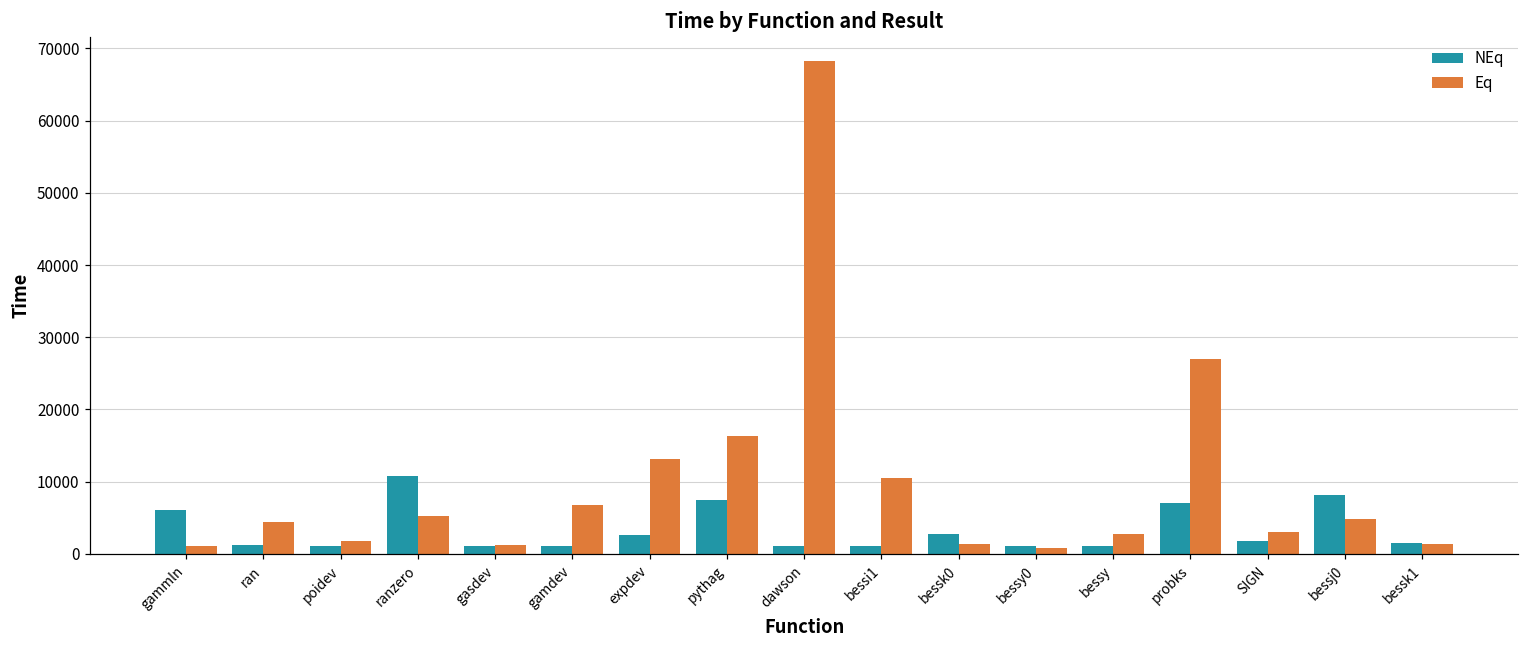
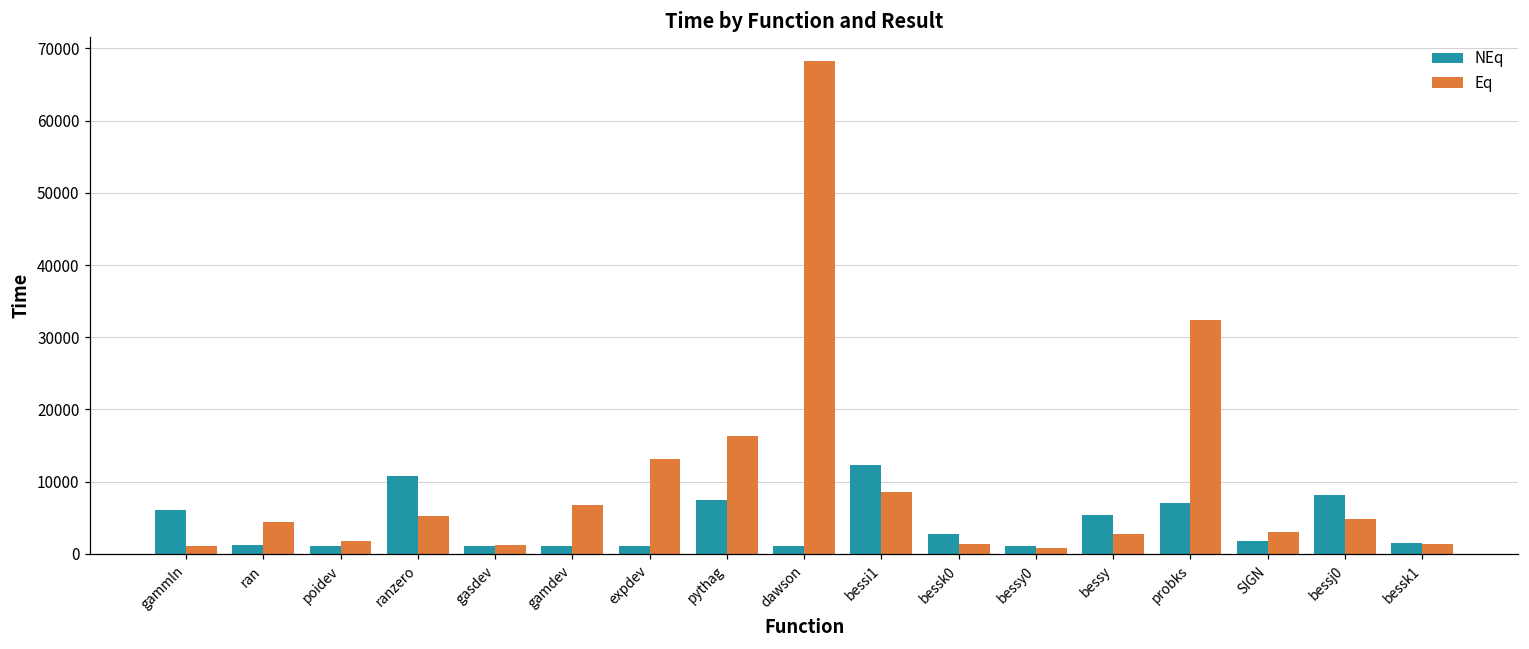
  {
    "NEq": {
      "gammln": 6000,
      "ran": 1000,
      "poidev": 1000,
      "ranzero": 11000,
      "gasdev": 1000,
      "gamdev": 1000,
-     "expdev": 3000,
+     "expdev": 1000,
      "pythag": 7000,
      "dawson": 1000,
-     "bessi1": 1000,
+     "bessi1": 12000,
      "bessk0": 3000,
      "bessy0": 1000,
-     "bessy": 1000,
+     "bessy": 5000,
      "probks": 7000,
      "SIGN": 2000,
      "bessj0": 8000,
      "bessk1": 1000
    },
    "Eq": {
      "gammln": 1000,
      "ran": 4000,
      "poidev": 2000,
      "ranzero": 5000,
      "gasdev": 1000,
      "gamdev": 7000,
      "expdev": 13000,
      "pythag": 16000,
      "dawson": 68000,
-     "bessi1": 10000,
+     "bessi1": 9000,
      "bessk0": 1000,
      "bessy0": 1000,
      "bessy": 3000,
-     "probks": 27000,
+     "probks": 32000,
      "SIGN": 3000,
      "bessj0": 5000,
      "bessk1": 1000
    }
  }
